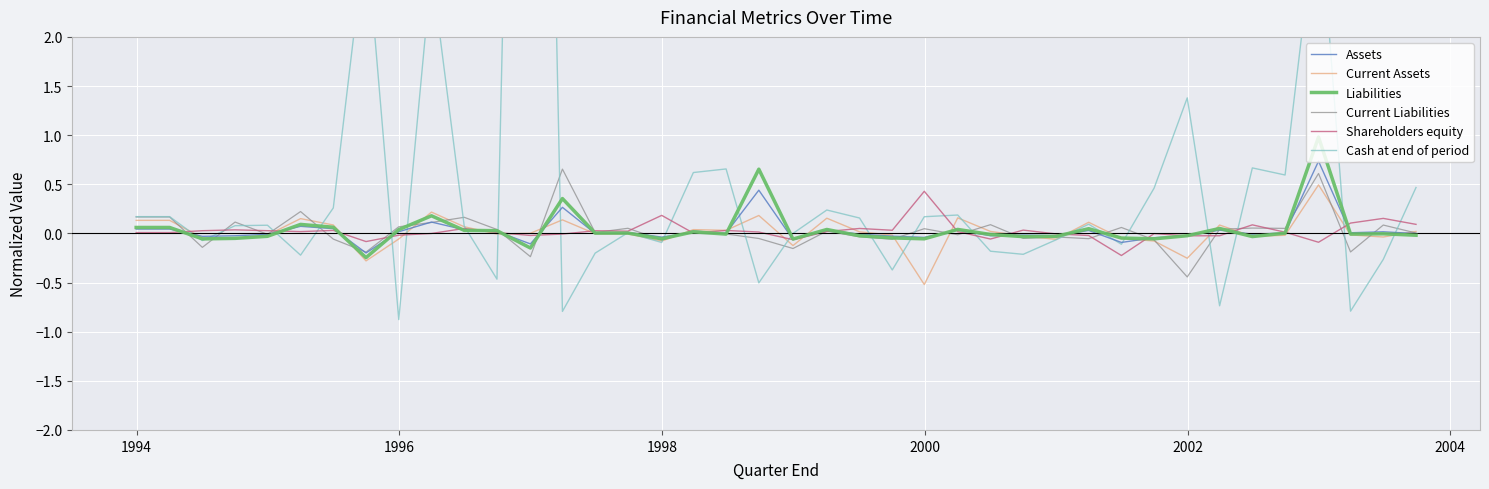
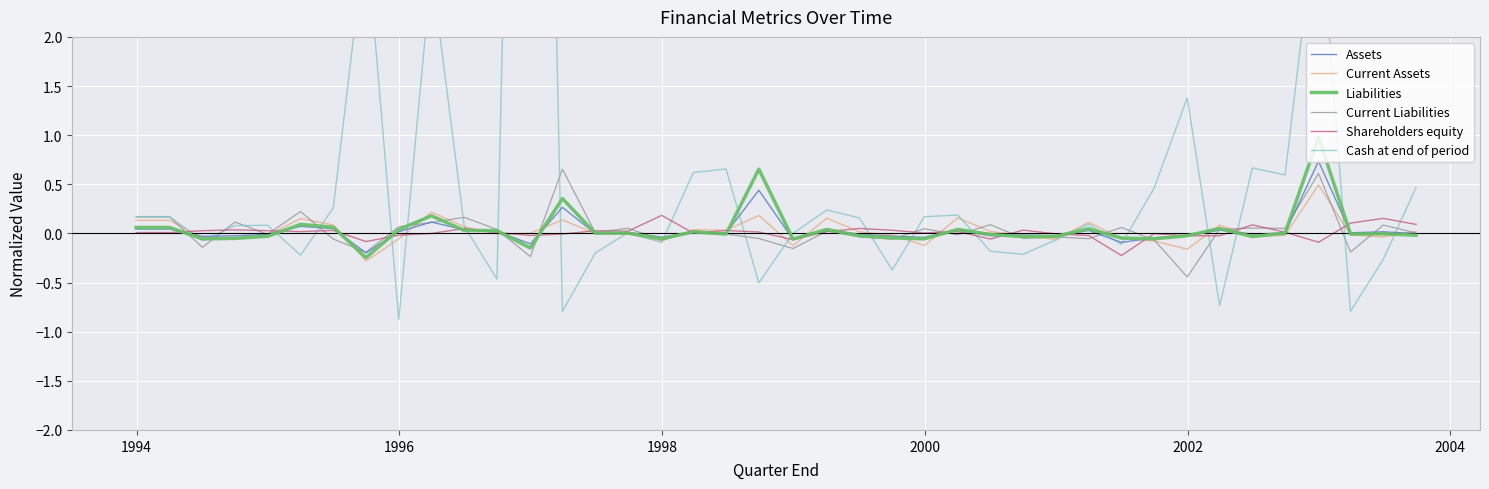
  {
    "Current Assets": {
      "1994": 0.1,
      "1996": -0.1,
-     "2000": -0.5,
-     "2002": -0.3
+     "2000": -0.1,
+     "2002": -0.2
    },
    "Current Liabilities": {
      "1996": 0.1,
      "2000": 0.0,
      "2002": -0.4
    },
    "Shareholders equity": {
      "1994": 0.0,
      "1996": 0.0,
      "1998": 0.2,
-     "2000": 0.4
+     "2000": 0.0
    },
    "Cash at end of period": {
      "1996": -0.9,
      "2000": 0.2,
      "2002": 1.4
    }
  }
